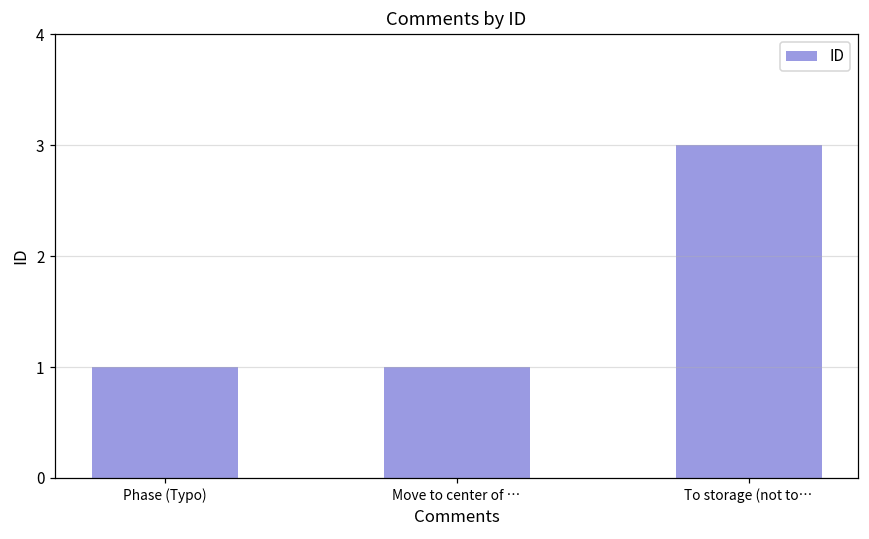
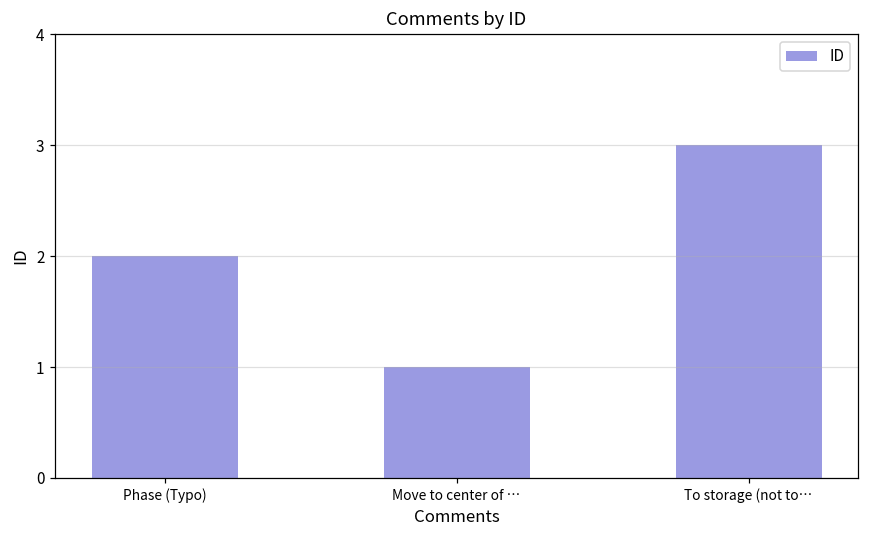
  {
-   "Phase (Typo)": 1,
+   "Phase (Typo)": 2,
    "Move to center of …": 1,
    "To storage (not to…": 3
  }
